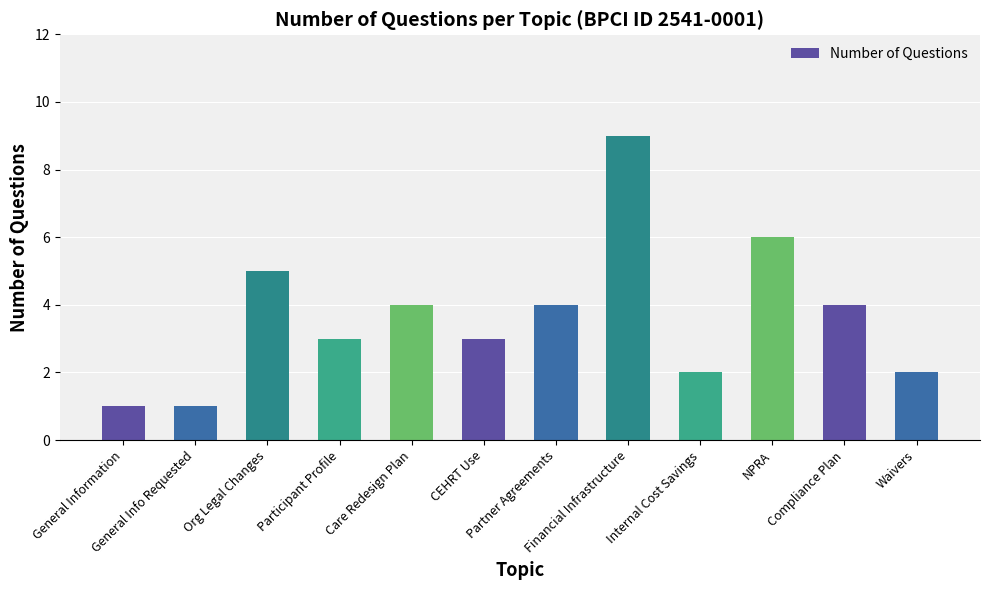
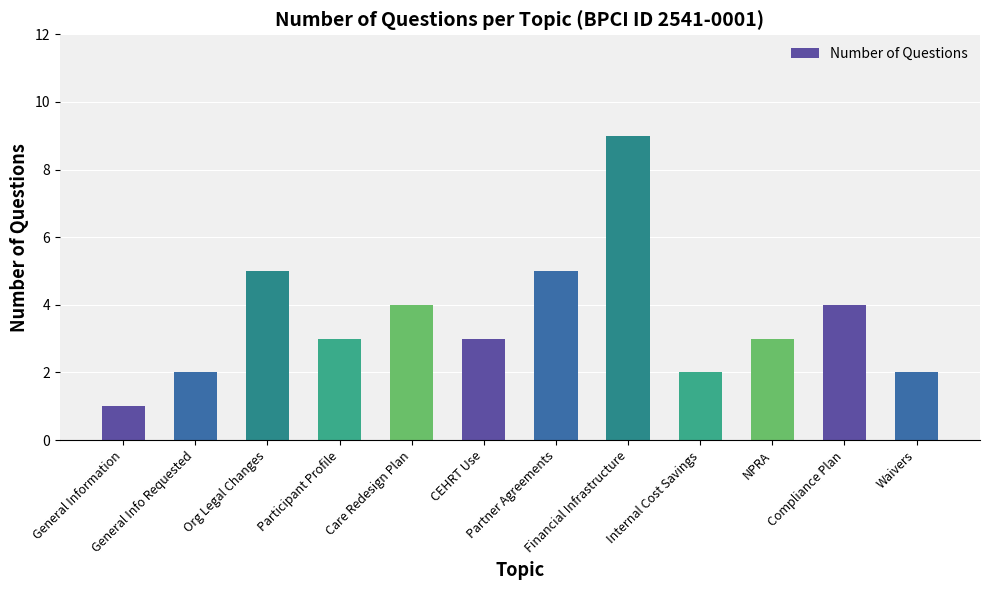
  {
    "General Information": 1,
-   "General Info Requested": 1,
+   "General Info Requested": 2,
    "Org Legal Changes": 5,
    "Participant Profile": 3,
    "Care Redesign Plan": 4,
    "CEHRT Use": 3,
-   "Partner Agreements": 4,
+   "Partner Agreements": 5,
    "Financial Infrastructure": 9,
    "Internal Cost Savings": 2,
-   "NPRA": 6,
+   "NPRA": 3,
    "Compliance Plan": 4,
    "Waivers": 2
  }
